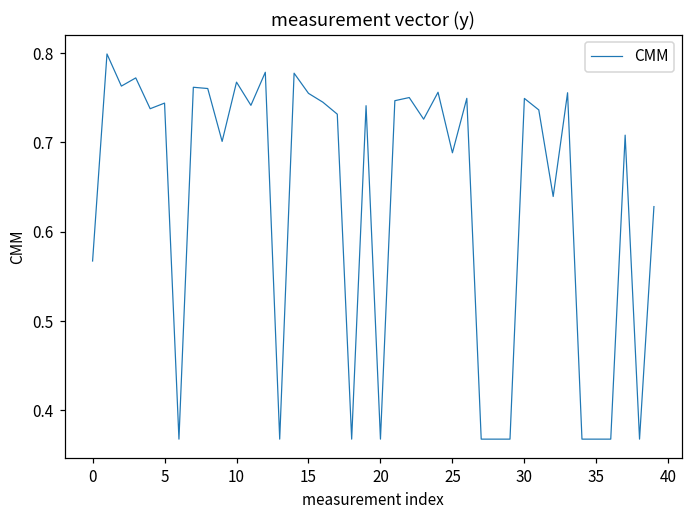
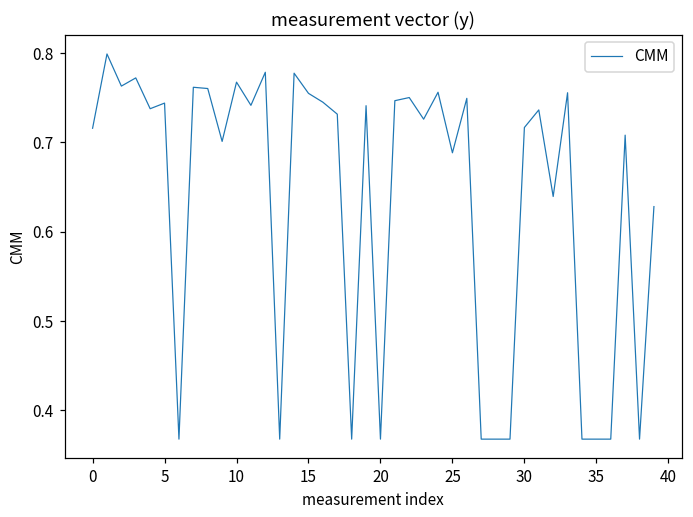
  {
-   "0": 0.57,
+   "0": 0.72,
    "5": 0.74,
    "10": 0.77,
    "15": 0.75,
    "20": 0.37,
    "25": 0.69,
-   "30": 0.75,
+   "30": 0.72,
    "35": 0.37
  }
